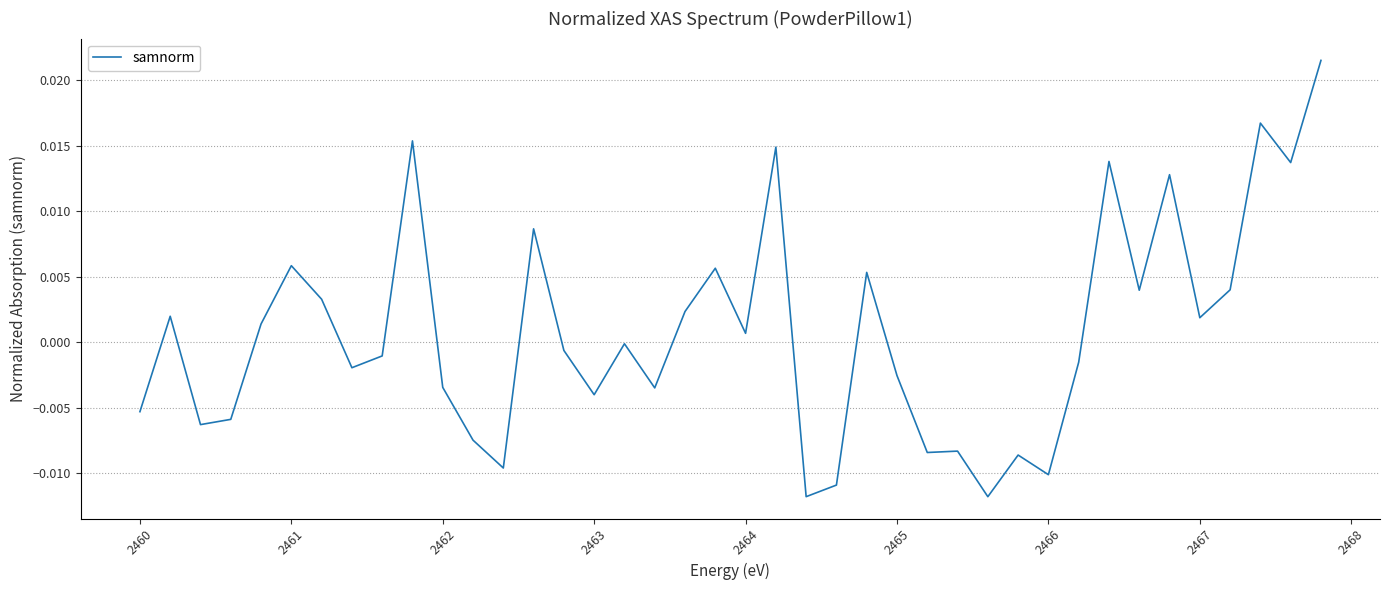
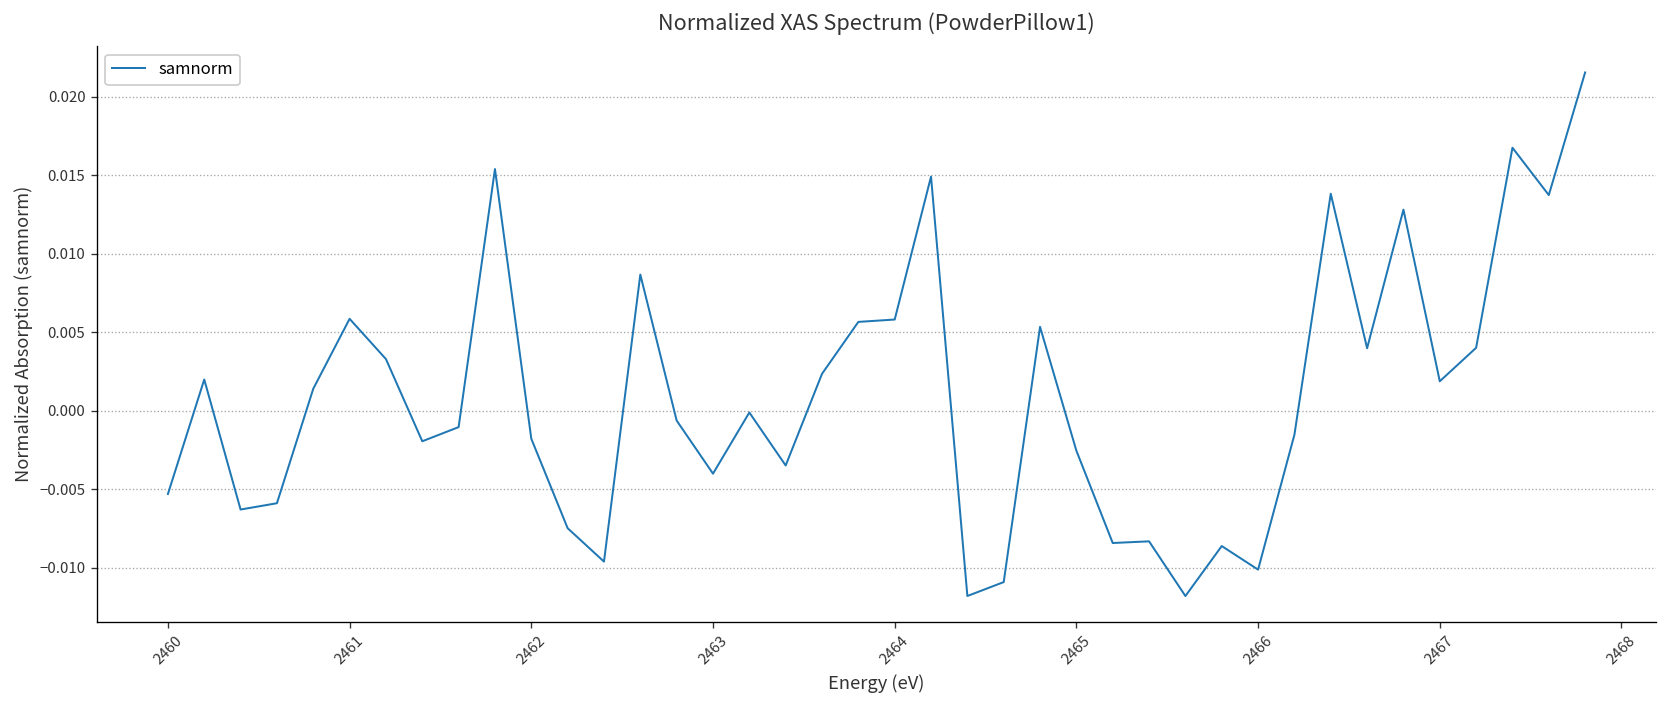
  {
    "2460": -0.0053,
    "2461": 0.0059,
-   "2462": -0.0034,
+   "2462": -0.0018,
    "2463": -0.0040,
-   "2464": 0.0007,
+   "2464": 0.0058,
    "2465": -0.0025,
    "2466": -0.0101,
    "2467": 0.0019
  }
